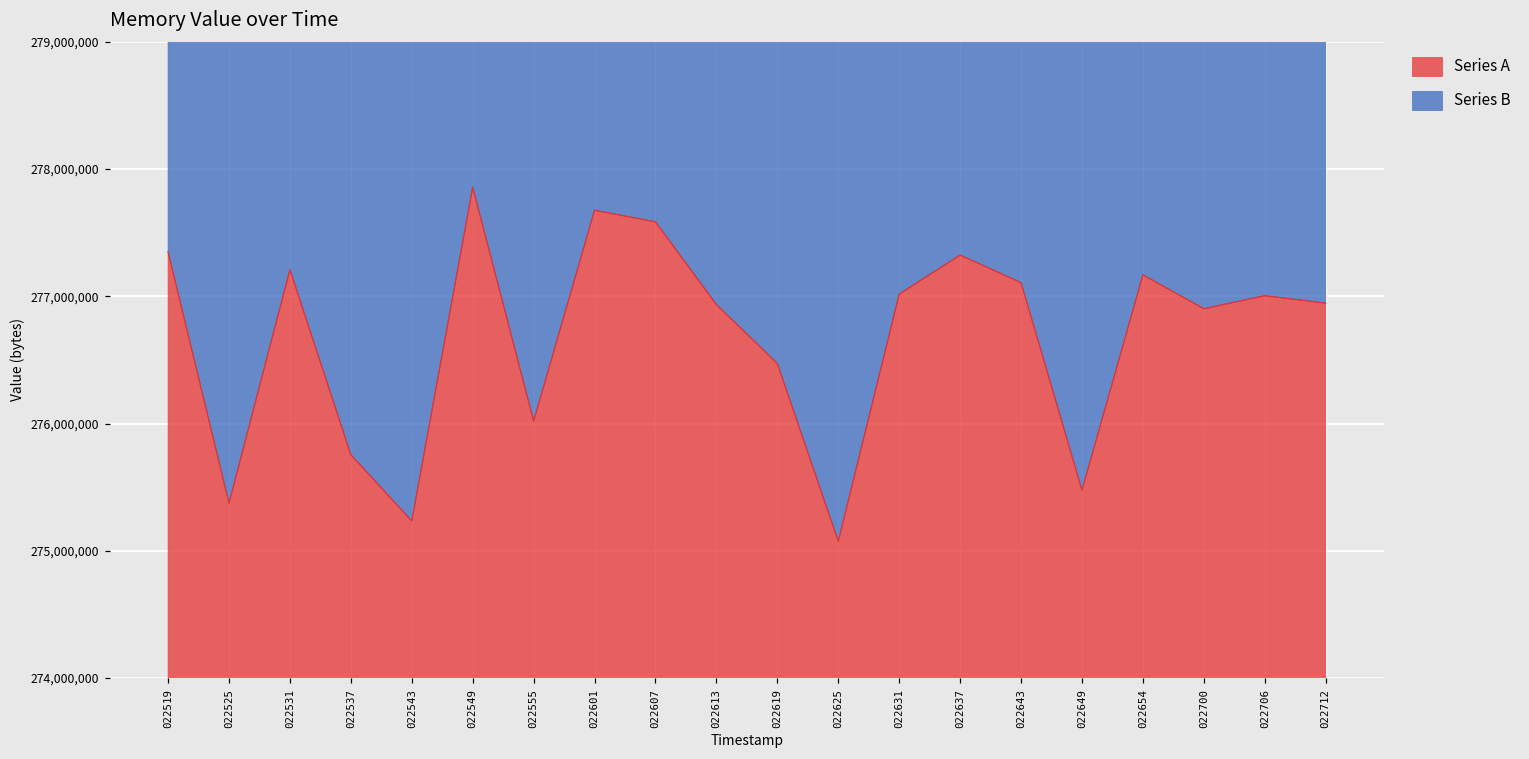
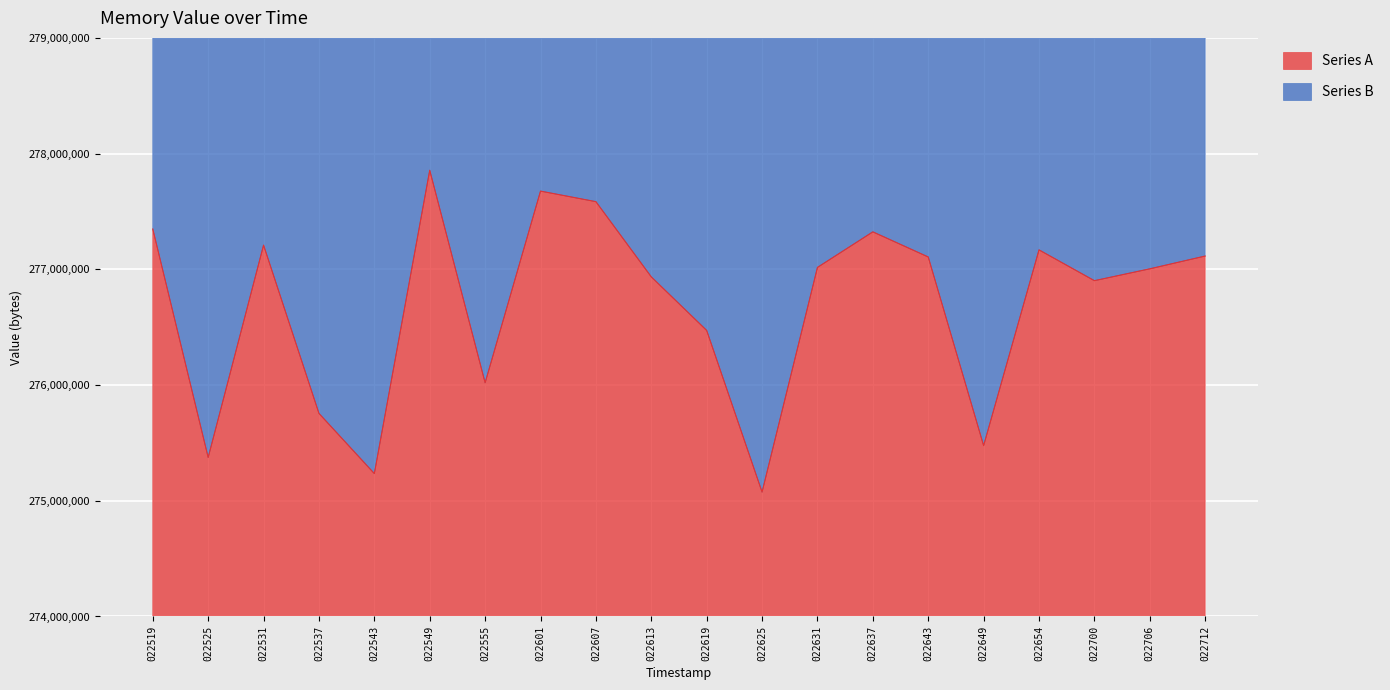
  {
    "Series A": {
      "022519": "277,350,000",
      "022525": "275,370,000",
      "022531": "277,210,000",
      "022537": "275,760,000",
      "022543": "275,230,000",
      "022549": "277,860,000",
      "022555": "276,020,000",
      "022601": "277,680,000",
      "022607": "277,580,000",
      "022613": "276,930,000",
      "022619": "276,470,000",
      "022625": "275,080,000",
      "022631": "277,020,000",
      "022637": "277,320,000",
      "022643": "277,110,000",
      "022649": "275,480,000",
      "022654": "277,170,000",
      "022700": "276,900,000",
      "022706": "277,000,000",
-     "022712": "276,950,000"
+     "022712": "277,110,000"
    }
  }
